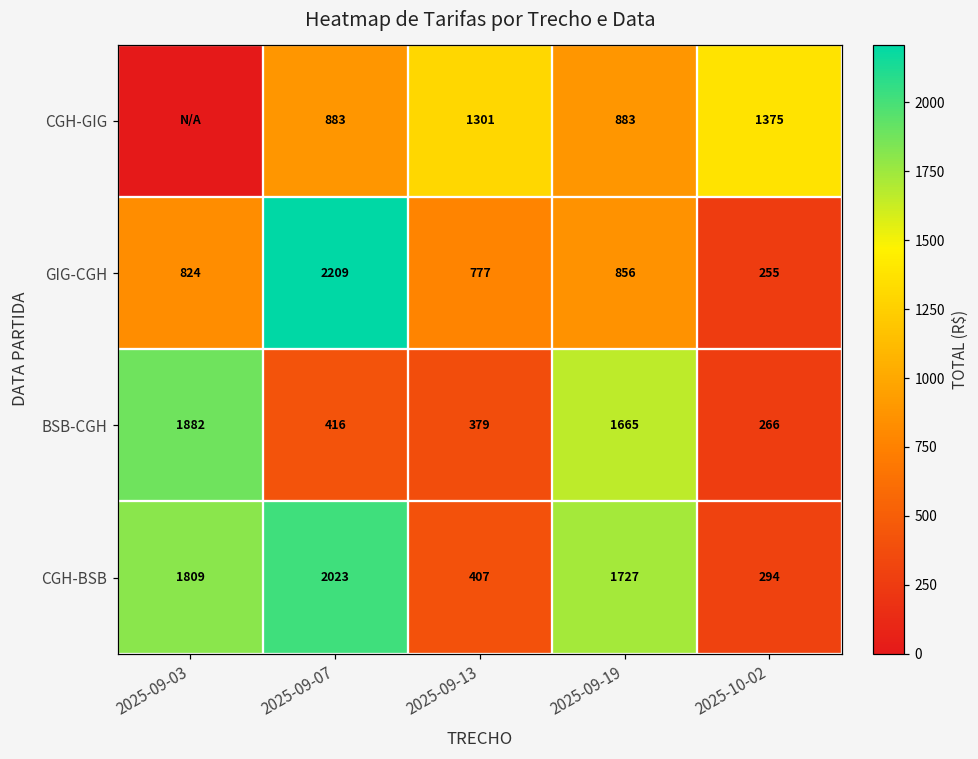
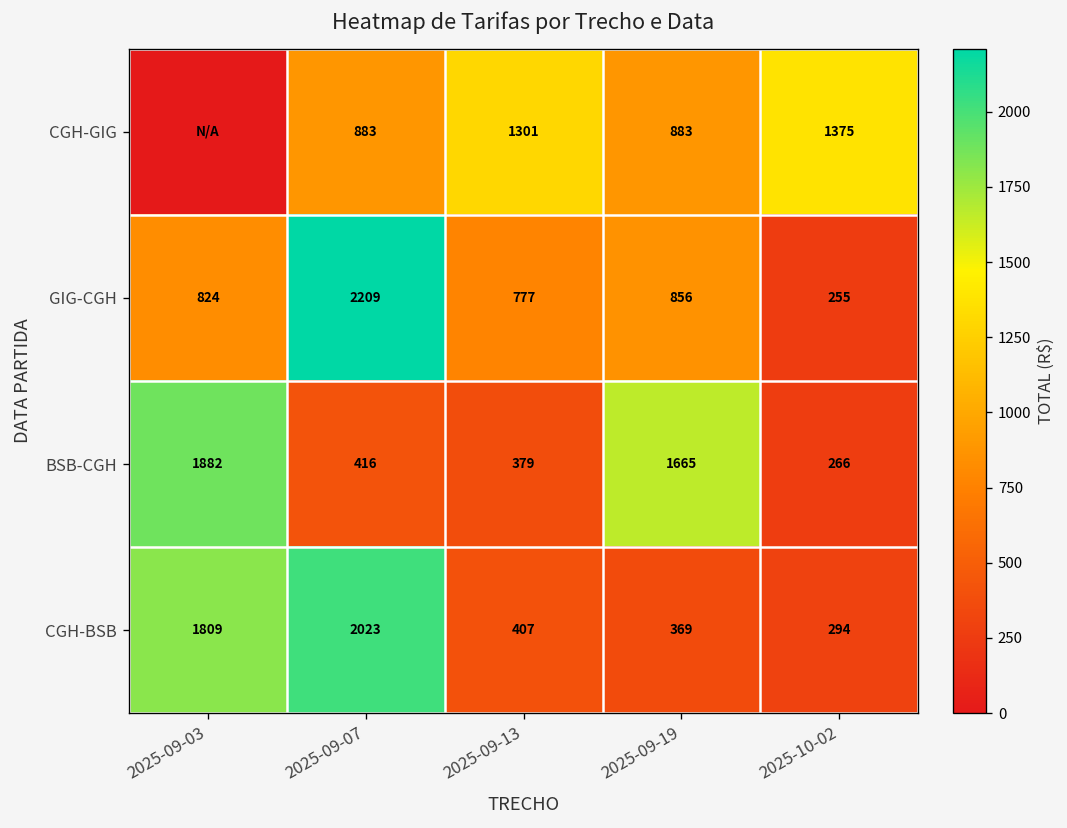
  {
    "CGH-GIG": {
      "2025-09-07": 883,
      "2025-09-13": 1301,
      "2025-09-19": 883,
      "2025-10-02": 1375
    },
    "GIG-CGH": {
      "2025-09-03": 824,
      "2025-09-07": 2209,
      "2025-09-13": 777,
      "2025-09-19": 856,
      "2025-10-02": 255
    },
    "BSB-CGH": {
      "2025-09-03": 1882,
      "2025-09-07": 416,
      "2025-09-13": 379,
      "2025-09-19": 1665,
      "2025-10-02": 266
    },
    "CGH-BSB": {
      "2025-09-03": 1809,
      "2025-09-07": 2023,
      "2025-09-13": 407,
-     "2025-09-19": 1727,
+     "2025-09-19": 369,
      "2025-10-02": 294
    }
  }
